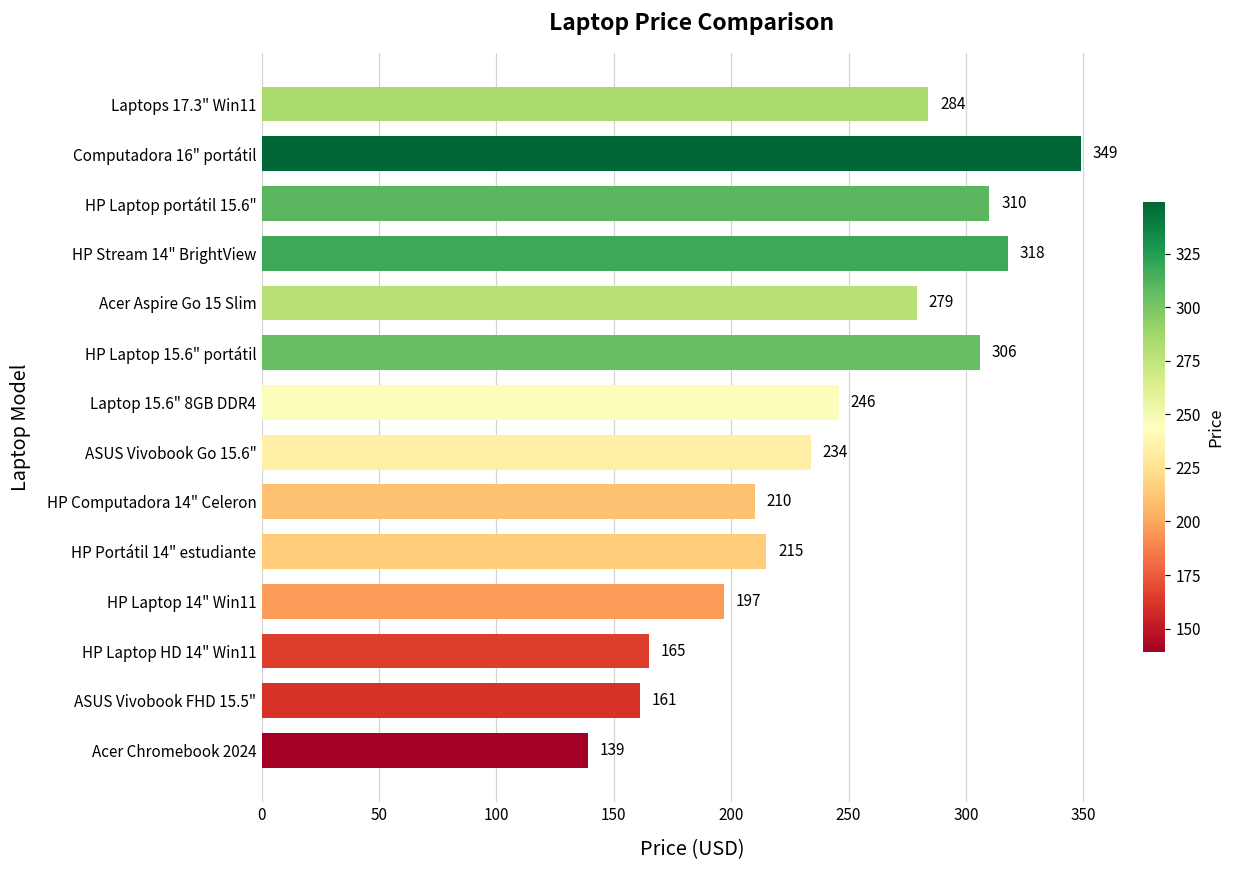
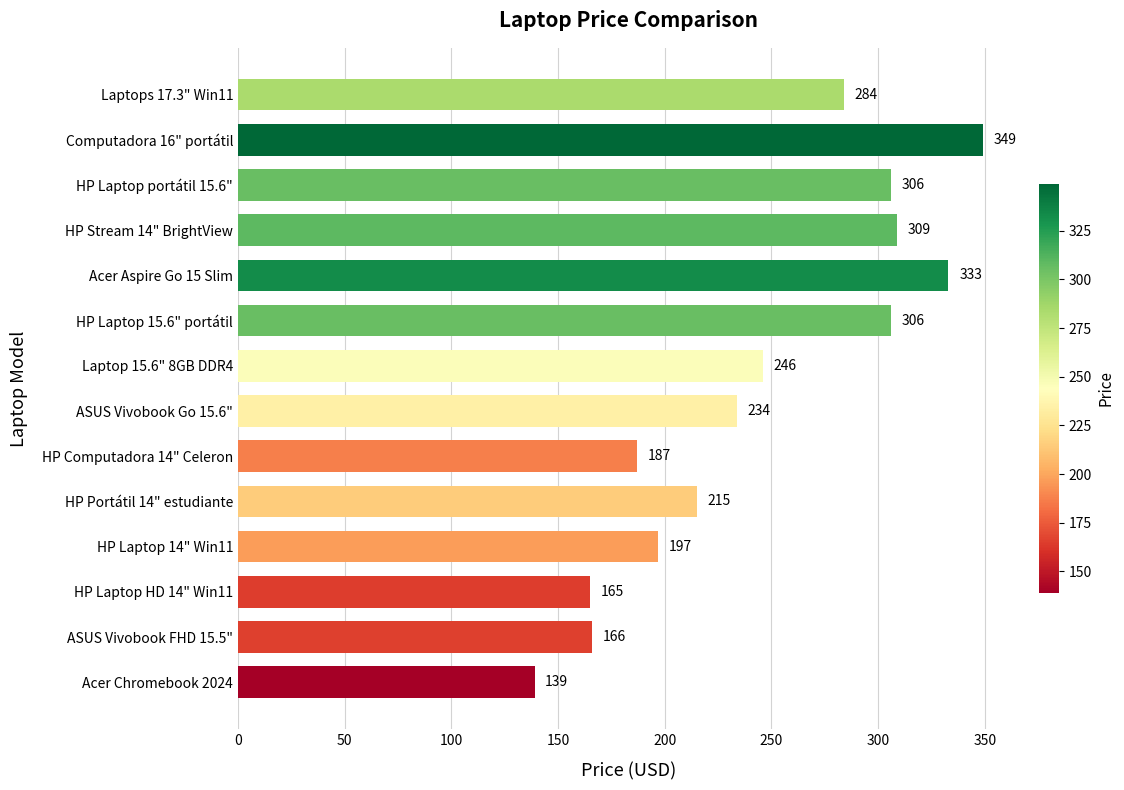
  {
    "Laptops 17.3\" Win11": 284,
    "Computadora 16\" portátil": 349,
-   "HP Laptop portátil 15.6\"": 310,
-   "HP Stream 14\" BrightView": 318,
-   "Acer Aspire Go 15 Slim": 279,
+   "HP Laptop portátil 15.6\"": 306,
+   "HP Stream 14\" BrightView": 309,
+   "Acer Aspire Go 15 Slim": 333,
    "HP Laptop 15.6\" portátil": 306,
    "Laptop 15.6\" 8GB DDR4": 246,
    "ASUS Vivobook Go 15.6\"": 234,
-   "HP Computadora 14\" Celeron": 210,
+   "HP Computadora 14\" Celeron": 187,
    "HP Portátil 14\" estudiante": 215,
    "HP Laptop 14\" Win11": 197,
    "HP Laptop HD 14\" Win11": 165,
-   "ASUS Vivobook FHD 15.5\"": 161,
+   "ASUS Vivobook FHD 15.5\"": 166,
    "Acer Chromebook 2024": 139
  }
